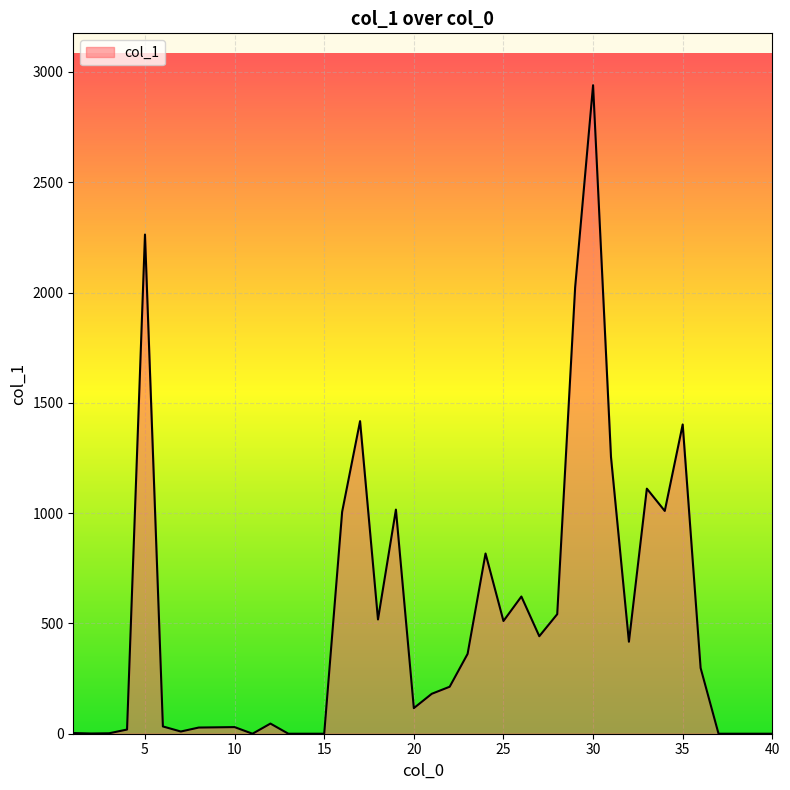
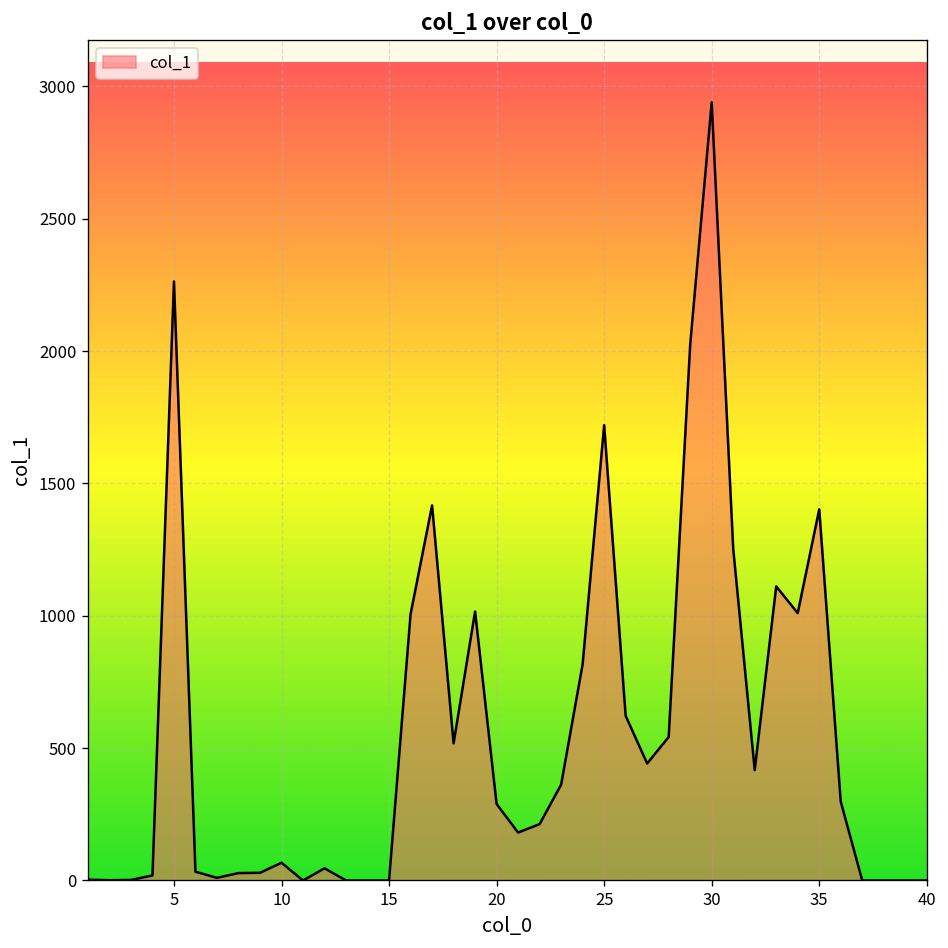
  {
    "5": 2260,
-   "10": 30,
+   "10": 70,
    "15": 0,
-   "20": 120,
-   "25": 510,
+   "20": 290,
+   "25": 1720,
    "30": 2940,
    "35": 1400,
    "40": 0
  }
